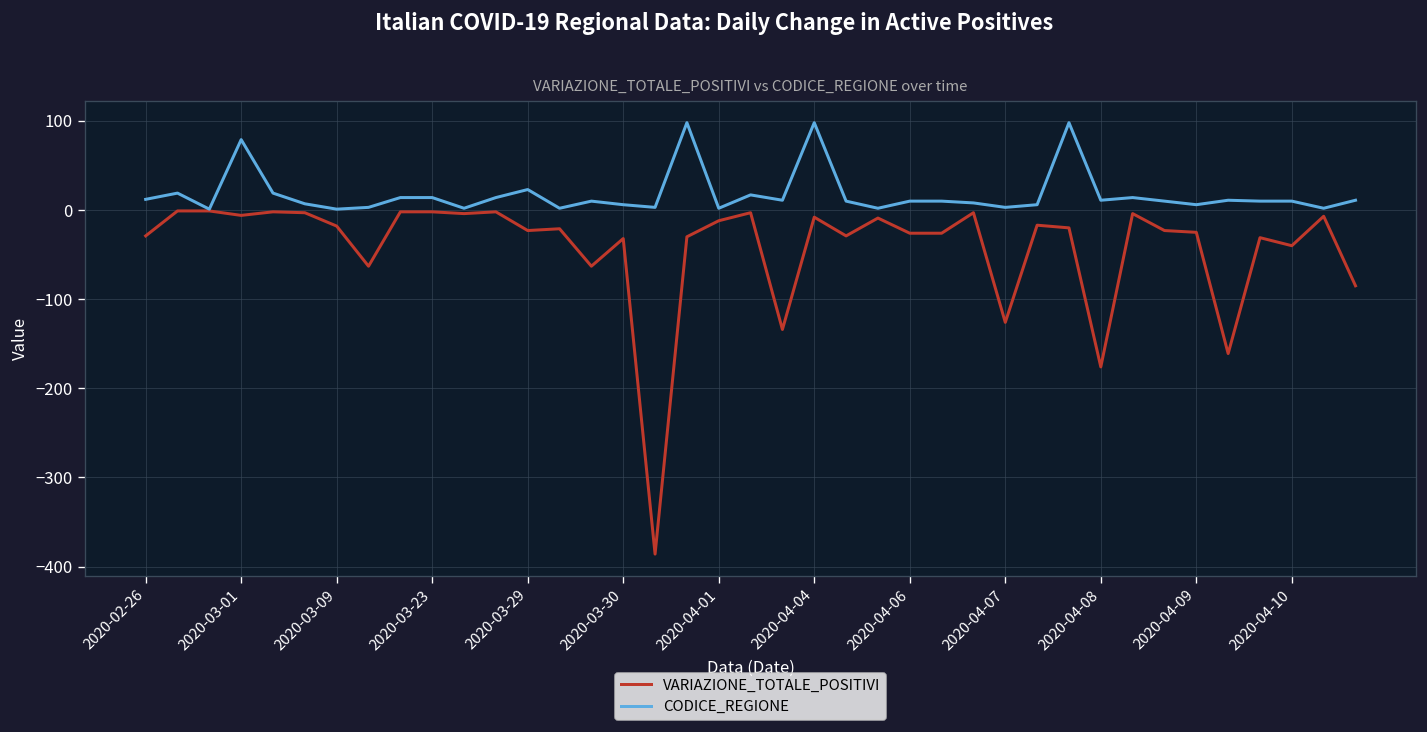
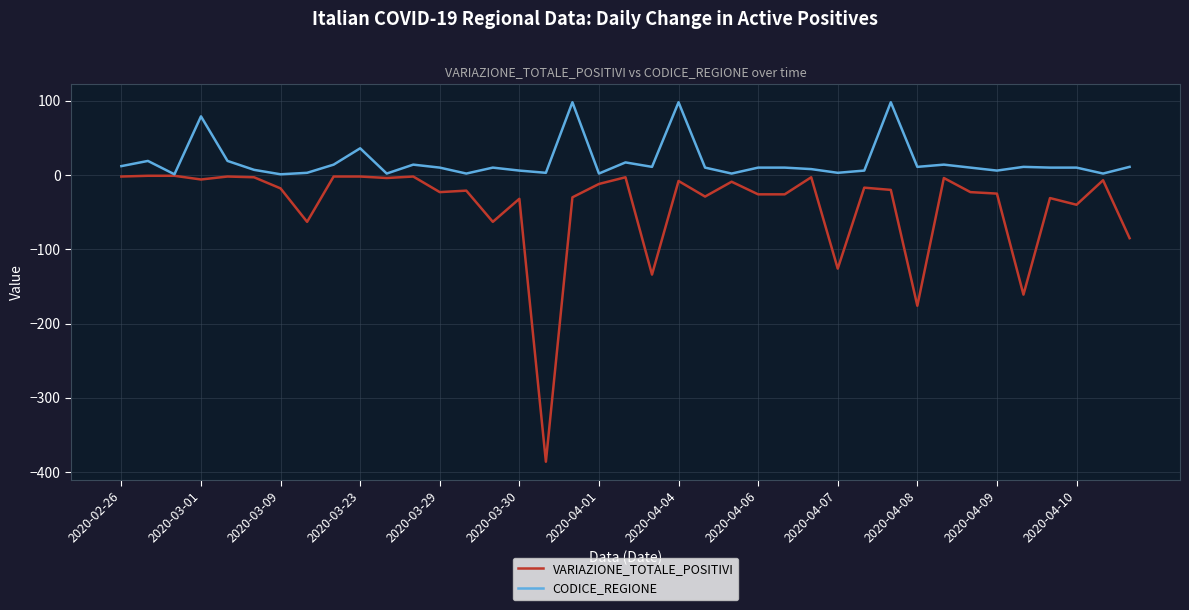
  {
    "VARIAZIONE_TOTALE_POSITIVI": {
-     "2020-02-26": -30,
+     "2020-02-26": 0,
      "2020-03-01": -10,
      "2020-03-09": -20,
      "2020-03-23": 0,
      "2020-03-29": -20
    },
    "CODICE_REGIONE": {
      "2020-02-26": 10,
      "2020-03-01": 80,
      "2020-03-09": 0,
-     "2020-03-23": 10,
-     "2020-03-29": 20
+     "2020-03-23": 40,
+     "2020-03-29": 10
    }
  }
